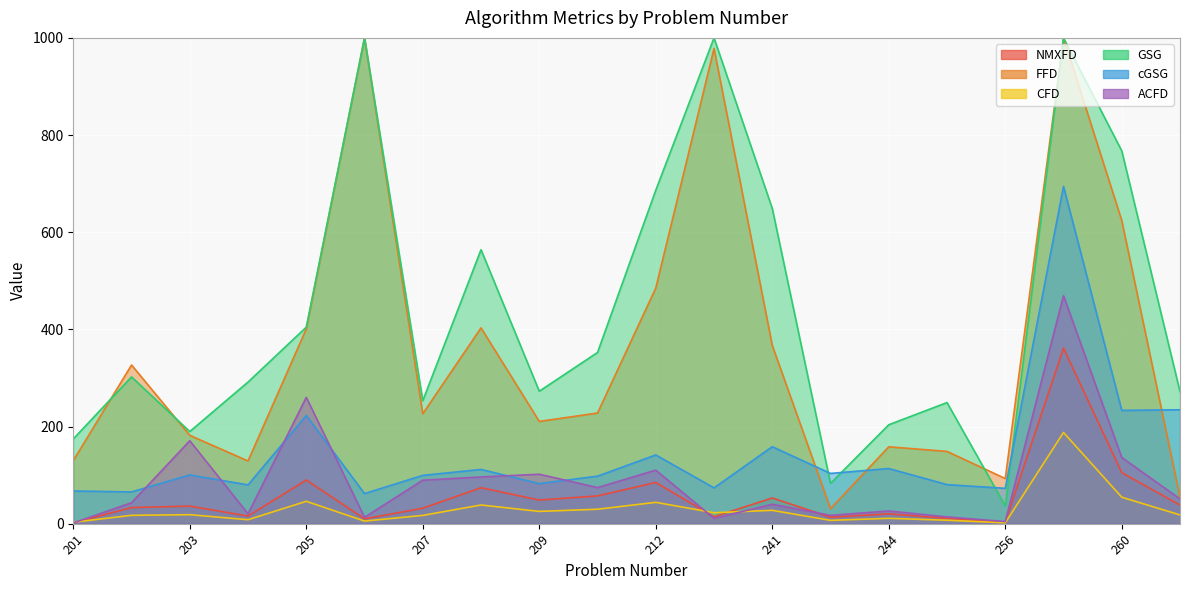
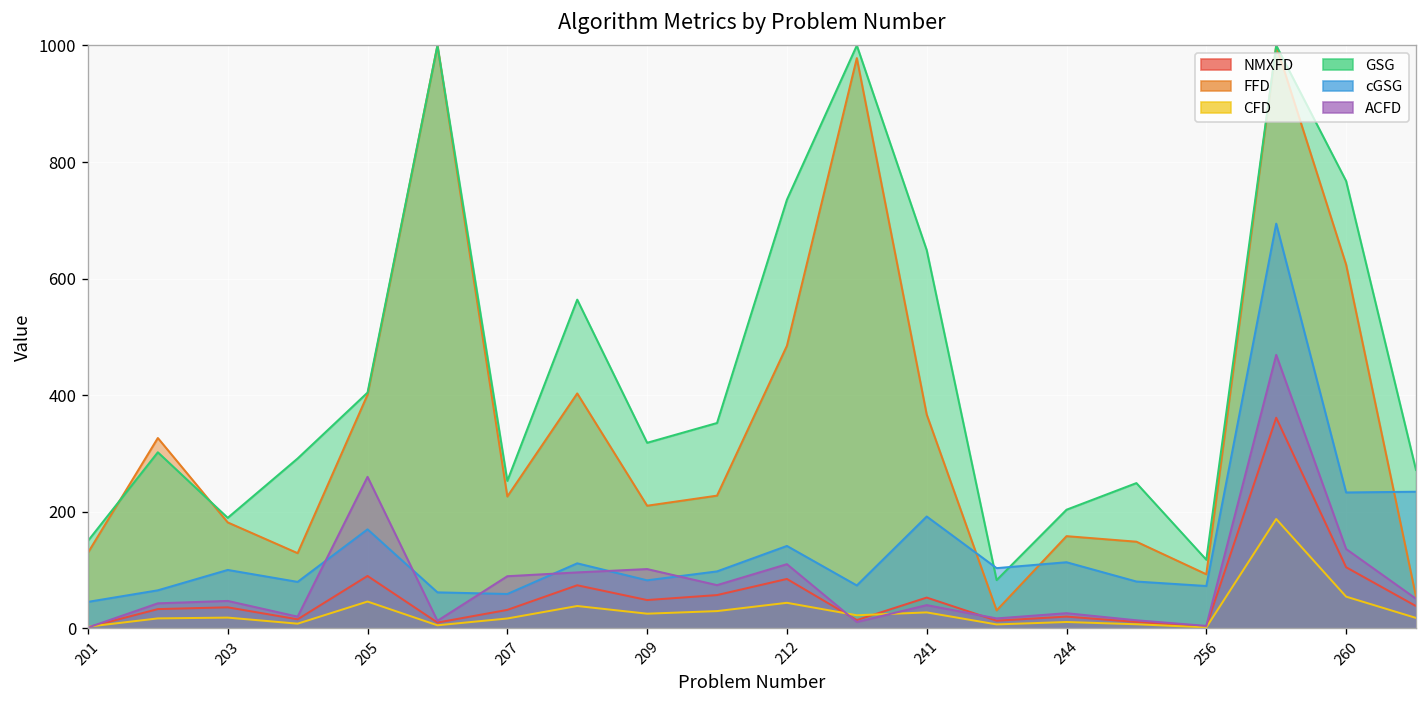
  {
    "GSG": {
-     "201": 170,
+     "201": 150,
      "203": 190,
      "207": 250,
-     "209": 270,
-     "212": 690,
+     "209": 320,
+     "212": 740,
      "241": 650,
      "244": 200,
-     "256": 40,
+     "256": 120,
      "260": 770
    },
    "cGSG": {
-     "201": 70,
+     "201": 50,
      "203": 100,
-     "205": 220,
-     "207": 100,
+     "205": 170,
+     "207": 60,
      "209": 80,
      "212": 140,
-     "241": 160,
+     "241": 190,
      "244": 110,
      "256": 70,
      "260": 230
    },
    "ACFD": {
-     "203": 170,
+     "203": 50,
      "205": 260,
      "207": 90,
      "209": 100,
      "212": 110,
      "241": 40,
      "244": 30,
      "260": 140
    }
  }
